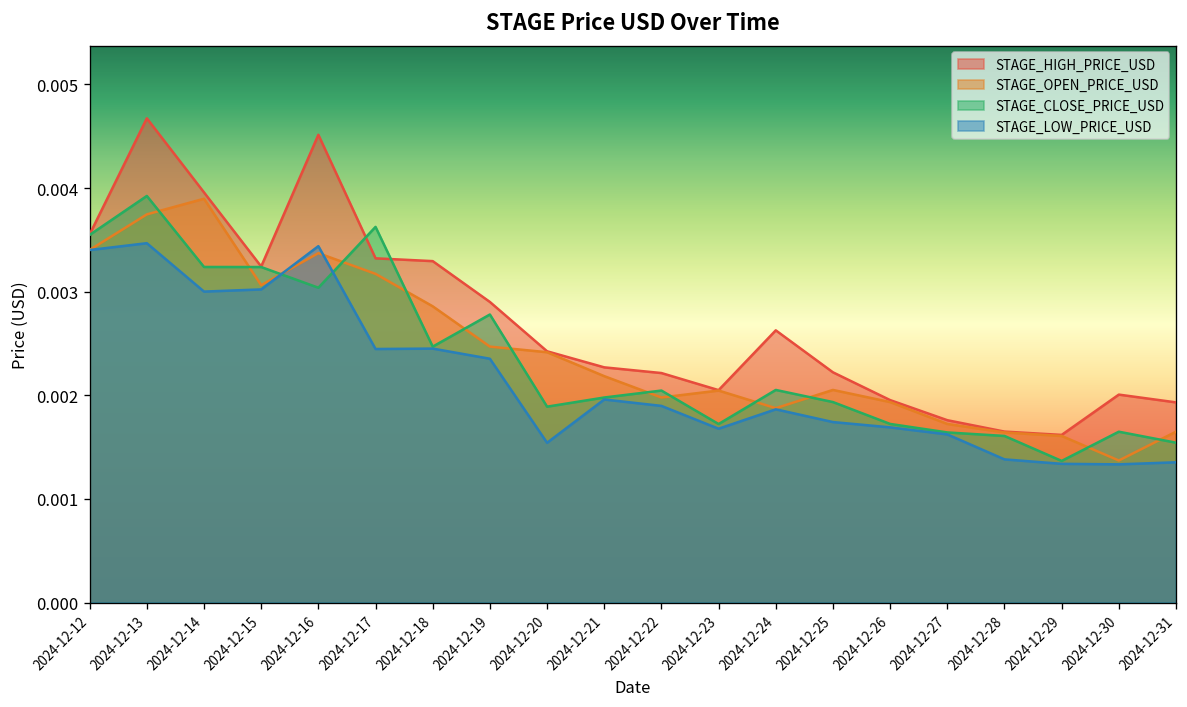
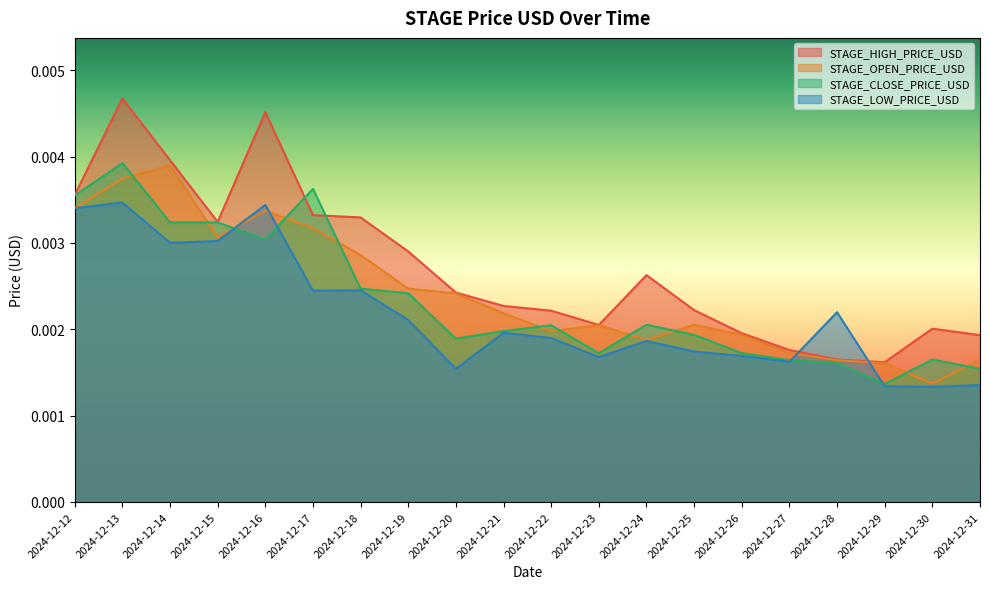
  {
    "STAGE_CLOSE_PRICE_USD": {
      "2024-12-13": 0.0039,
      "2024-12-14": 0.0032,
      "2024-12-16": 0.0030,
      "2024-12-17": 0.0036,
-     "2024-12-19": 0.0028,
+     "2024-12-19": 0.0024,
      "2024-12-20": 0.0019,
      "2024-12-22": 0.0020,
      "2024-12-23": 0.0017,
      "2024-12-24": 0.0021,
      "2024-12-25": 0.0019,
      "2024-12-26": 0.0017,
      "2024-12-28": 0.0016,
      "2024-12-30": 0.0016,
      "2024-12-31": 0.0015
    },
    "STAGE_LOW_PRICE_USD": {
      "2024-12-13": 0.0035,
      "2024-12-14": 0.0030,
      "2024-12-15": 0.0030,
      "2024-12-16": 0.0034,
      "2024-12-17": 0.0024,
-     "2024-12-19": 0.0024,
+     "2024-12-19": 0.0021,
      "2024-12-20": 0.0015,
      "2024-12-22": 0.0019,
      "2024-12-23": 0.0017,
      "2024-12-25": 0.0017,
      "2024-12-26": 0.0017,
-     "2024-12-28": 0.0014,
+     "2024-12-28": 0.0022,
      "2024-12-30": 0.0013,
      "2024-12-31": 0.0014
    }
  }
